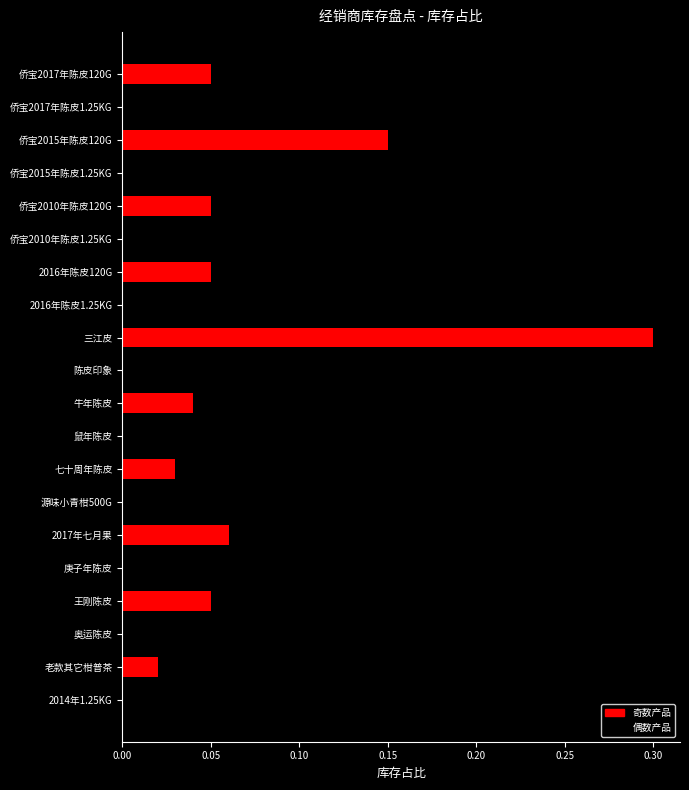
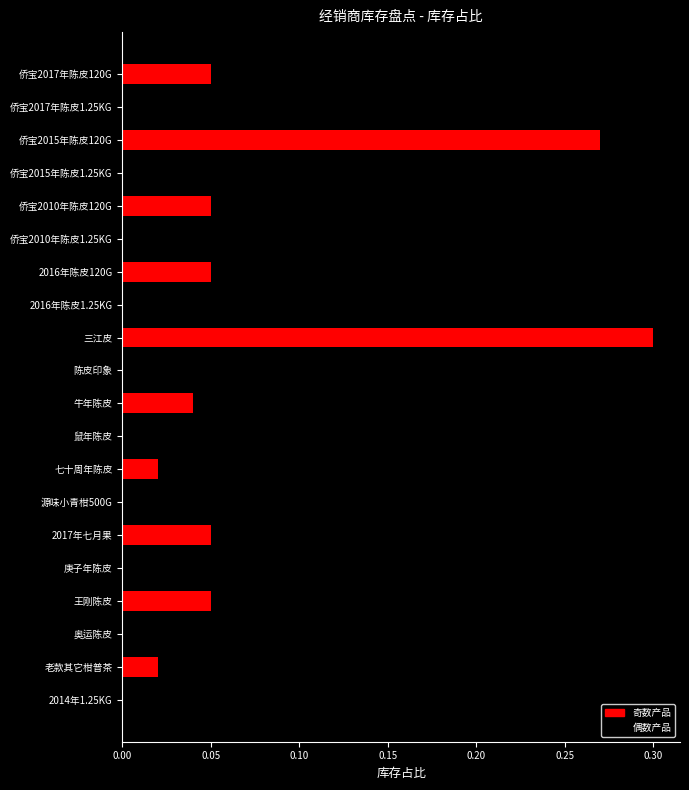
  {
    "侨宝2017年陈皮120G": 0.05,
    "侨宝2017年陈皮1.25KG": 0.05,
-   "侨宝2015年陈皮120G": 0.15,
+   "侨宝2015年陈皮120G": 0.27,
    "侨宝2015年陈皮1.25KG": 0.05,
    "侨宝2010年陈皮120G": 0.05,
    "侨宝2010年陈皮1.25KG": 0.03,
    "2016年陈皮120G": 0.05,
    "2016年陈皮1.25KG": 0.25,
    "三江皮": 0.30,
    "陈皮印象": 0.08,
    "牛年陈皮": 0.04,
    "鼠年陈皮": 0.14,
-   "七十周年陈皮": 0.03,
+   "七十周年陈皮": 0.02,
    "源味小青柑500G": 0.05,
-   "2017年七月果": 0.06,
+   "2017年七月果": 0.05,
    "庚子年陈皮": 0.03,
    "王刚陈皮": 0.05,
    "奥运陈皮": 0.05,
    "老款其它柑普茶": 0.02,
    "2014年1.25KG": 0.01
  }
